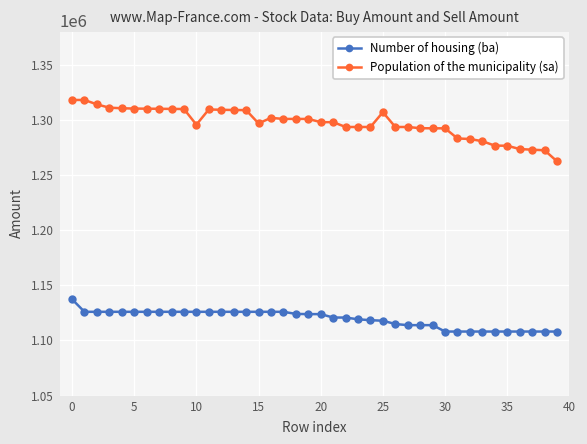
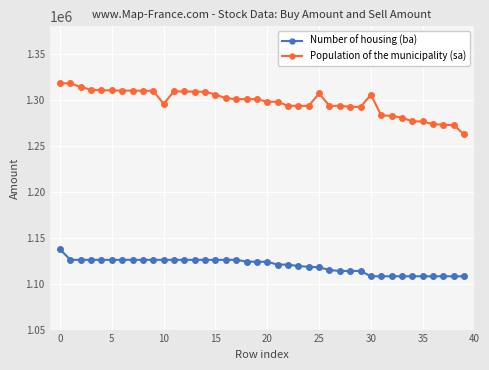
  {
    "Number of housing (ba)": {
      "0": 1140000,
      "5": 1130000,
      "10": 1130000,
      "15": 1130000,
      "20": 1120000,
      "25": 1120000,
      "30": 1110000,
      "35": 1110000
    },
    "Population of the municipality (sa)": {
      "0": 1320000,
      "5": 1310000,
      "10": 1300000,
-     "15": 1300000,
+     "15": 1310000,
      "20": 1300000,
      "25": 1310000,
-     "30": 1290000,
+     "30": 1310000,
      "35": 1280000
    }
  }
